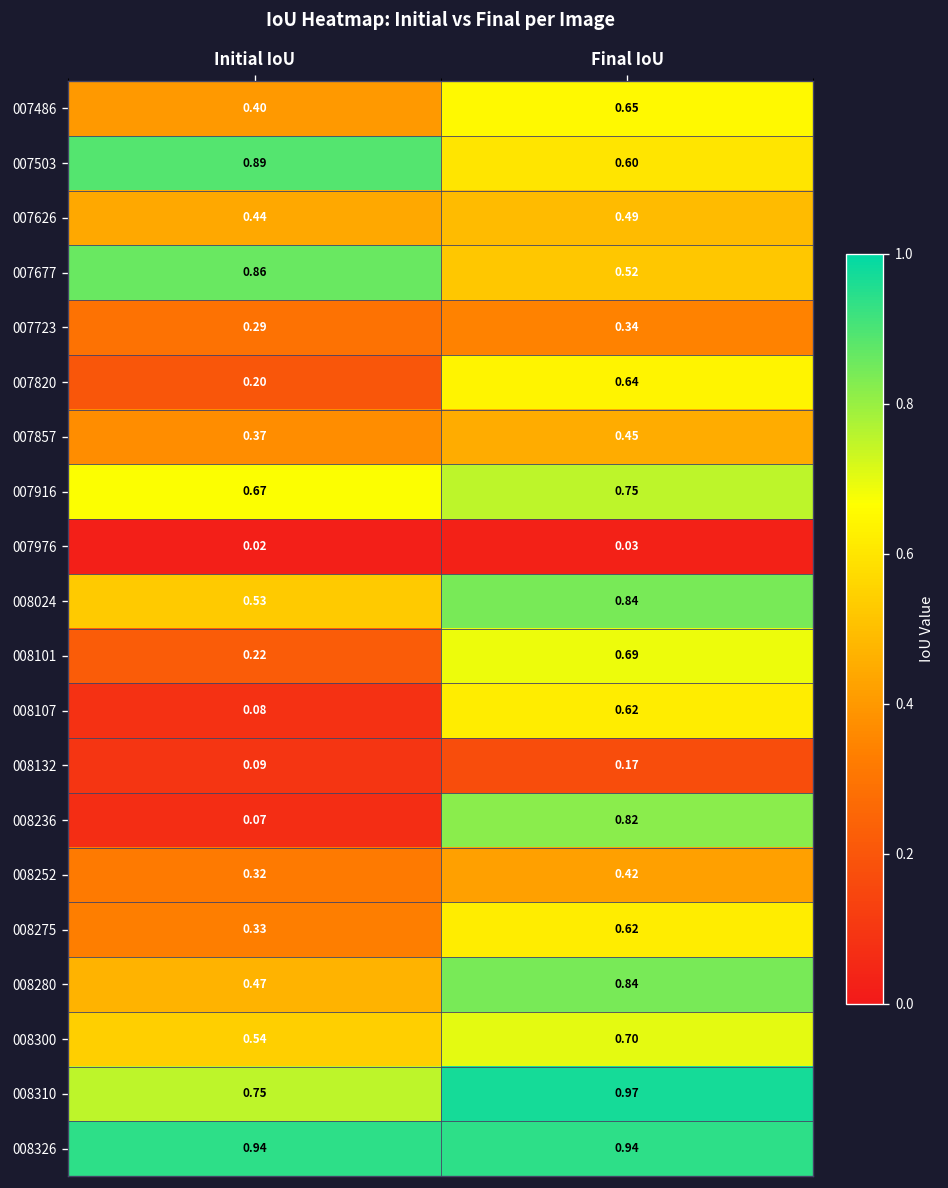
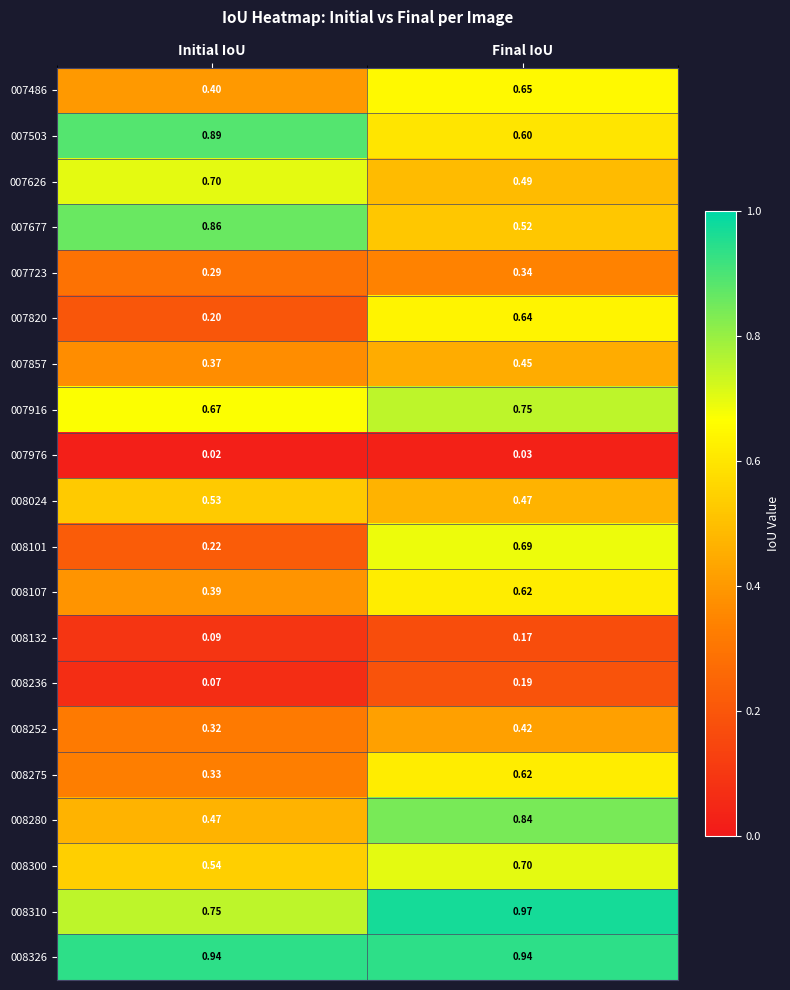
  {
    "007486": {
      "Initial IoU": 0.40,
      "Final IoU": 0.65
    },
    "007503": {
      "Initial IoU": 0.89,
      "Final IoU": 0.60
    },
    "007626": {
-     "Initial IoU": 0.44,
+     "Initial IoU": 0.70,
      "Final IoU": 0.49
    },
    "007677": {
      "Initial IoU": 0.86,
      "Final IoU": 0.52
    },
    "007723": {
      "Initial IoU": 0.29,
      "Final IoU": 0.34
    },
    "007820": {
      "Initial IoU": 0.20,
      "Final IoU": 0.64
    },
    "007857": {
      "Initial IoU": 0.37,
      "Final IoU": 0.45
    },
    "007916": {
      "Initial IoU": 0.67,
      "Final IoU": 0.75
    },
    "007976": {
      "Initial IoU": 0.02,
      "Final IoU": 0.03
    },
    "008024": {
      "Initial IoU": 0.53,
-     "Final IoU": 0.84
+     "Final IoU": 0.47
    },
    "008101": {
      "Initial IoU": 0.22,
      "Final IoU": 0.69
    },
    "008107": {
-     "Initial IoU": 0.08,
+     "Initial IoU": 0.39,
      "Final IoU": 0.62
    },
    "008132": {
      "Initial IoU": 0.09,
      "Final IoU": 0.17
    },
    "008236": {
      "Initial IoU": 0.07,
-     "Final IoU": 0.82
+     "Final IoU": 0.19
    },
    "008252": {
      "Initial IoU": 0.32,
      "Final IoU": 0.42
    },
    "008275": {
      "Initial IoU": 0.33,
      "Final IoU": 0.62
    },
    "008280": {
      "Initial IoU": 0.47,
      "Final IoU": 0.84
    },
    "008300": {
      "Initial IoU": 0.54,
      "Final IoU": 0.70
    },
    "008310": {
      "Initial IoU": 0.75,
      "Final IoU": 0.97
    },
    "008326": {
      "Initial IoU": 0.94,
      "Final IoU": 0.94
    }
  }
